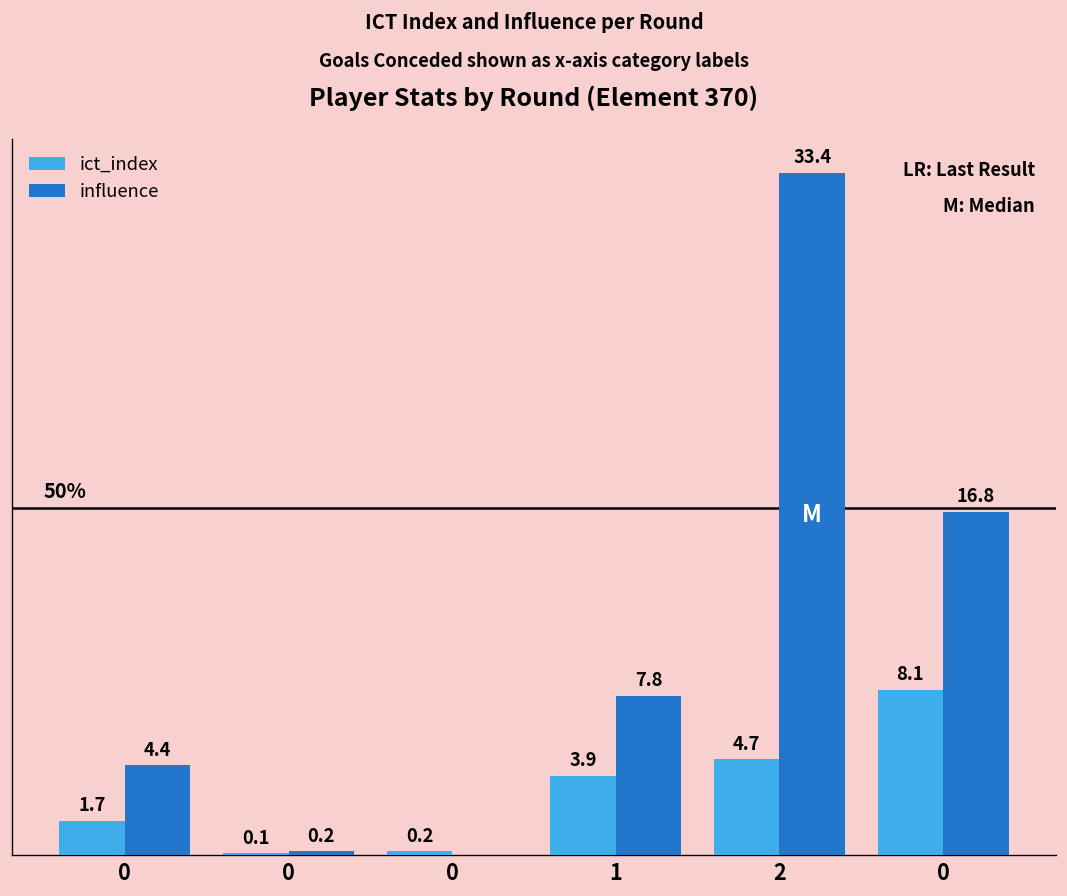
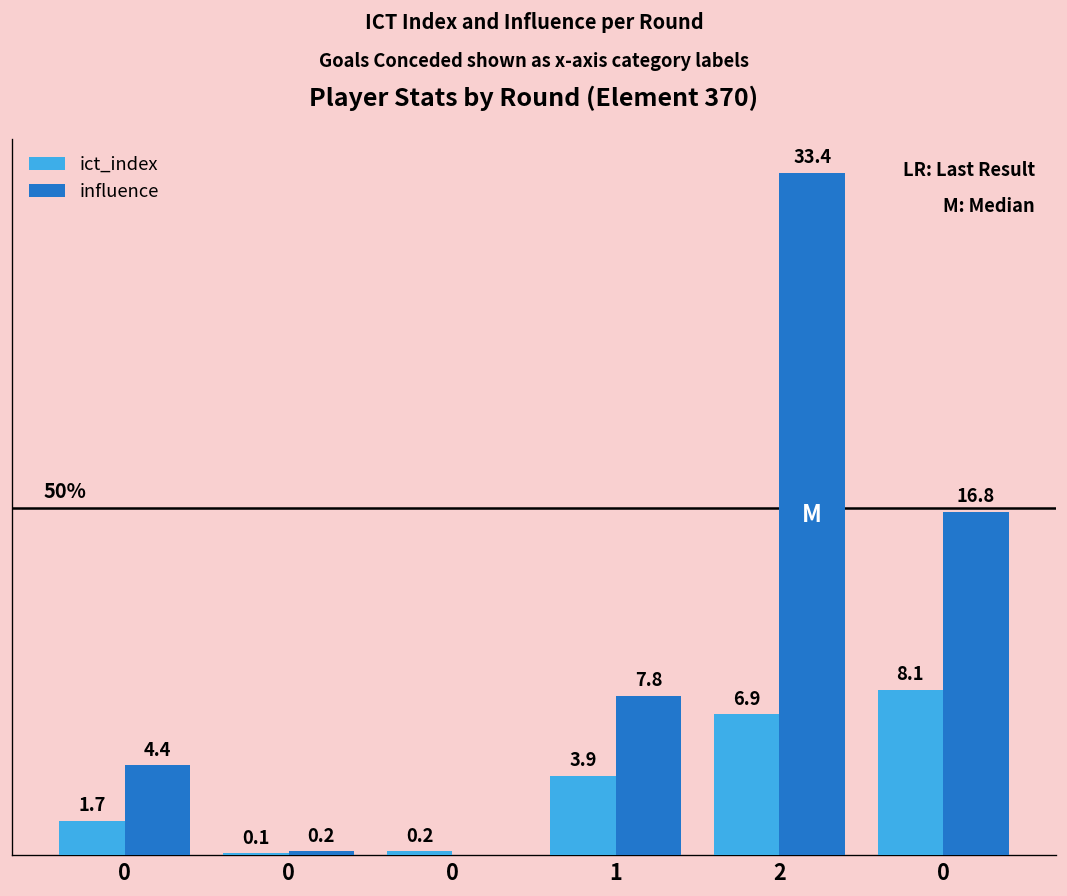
  {
    "ict_index": {
      "1": 3.9,
-     "2": 4.7
+     "2": 6.9
    },
    "influence": {
      "1": 7.8,
      "2": 33.4
    }
  }
